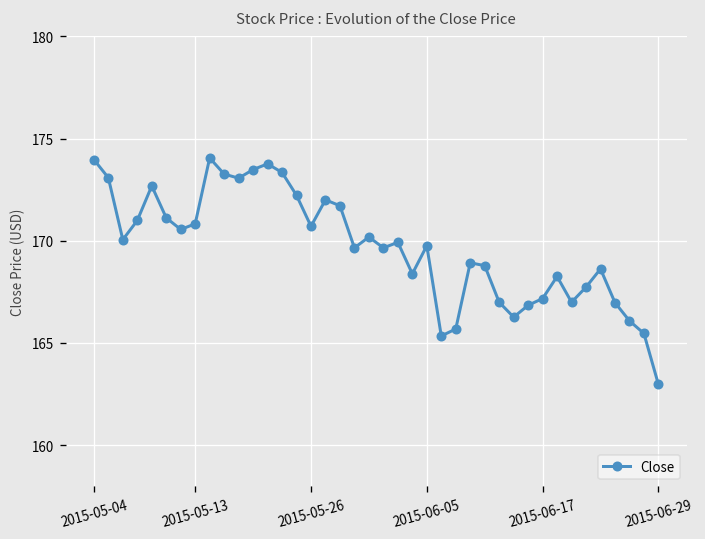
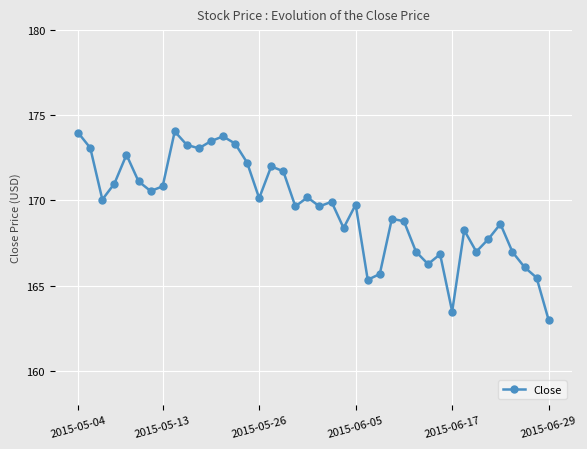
  {
    "2015-05-04": 174.0,
    "2015-05-13": 170.8,
-   "2015-05-26": 170.7,
+   "2015-05-26": 170.1,
    "2015-06-05": 169.8,
-   "2015-06-17": 167.2,
+   "2015-06-17": 163.5,
    "2015-06-29": 163.0
  }
